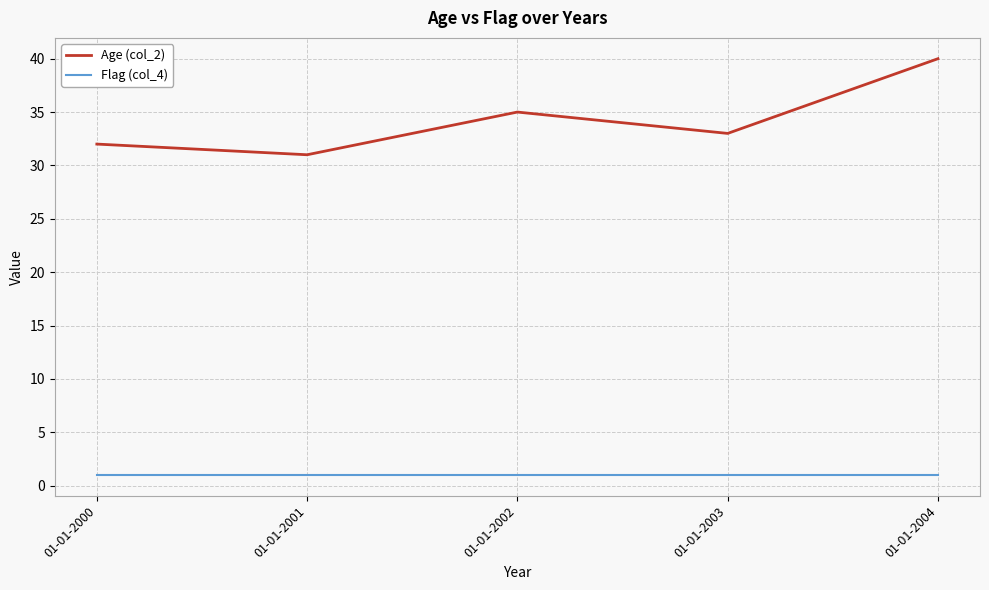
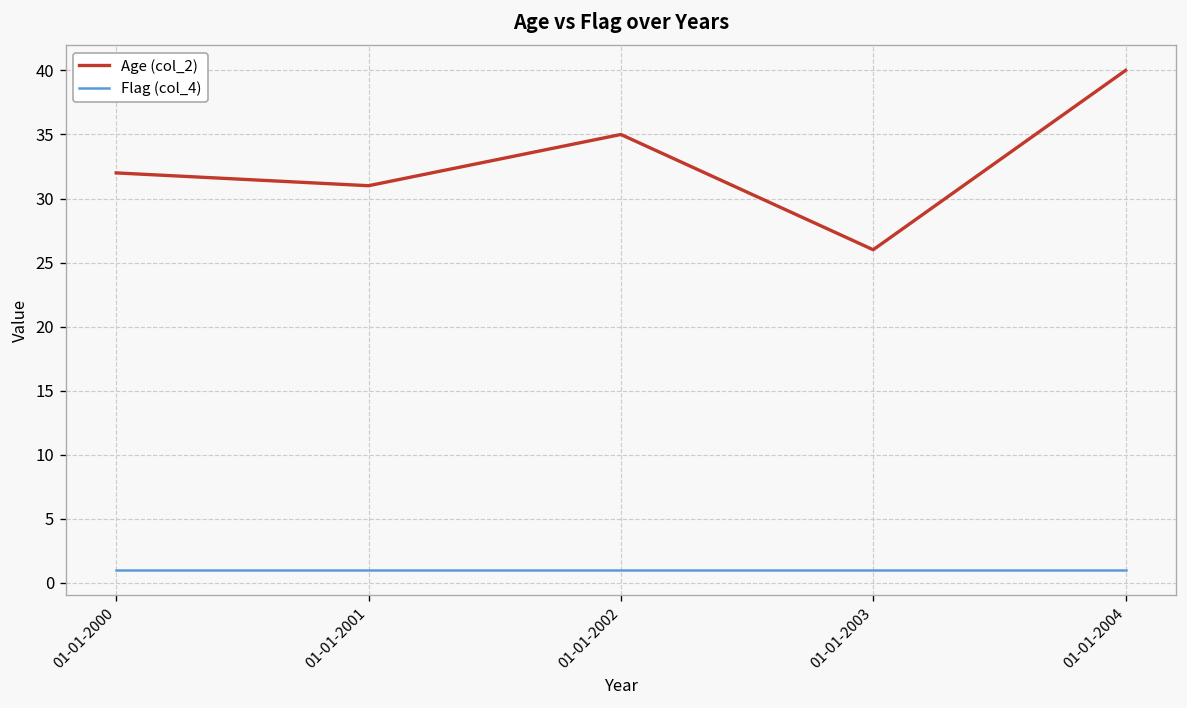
  {
    "Age (col_2)": {
      "01-01-2000": 32,
      "01-01-2001": 31,
      "01-01-2002": 35,
-     "01-01-2003": 33,
+     "01-01-2003": 26,
      "01-01-2004": 40
    },
    "Flag (col_4)": {
      "01-01-2000": 1,
      "01-01-2001": 1,
      "01-01-2002": 1,
      "01-01-2003": 1,
      "01-01-2004": 1
    }
  }
